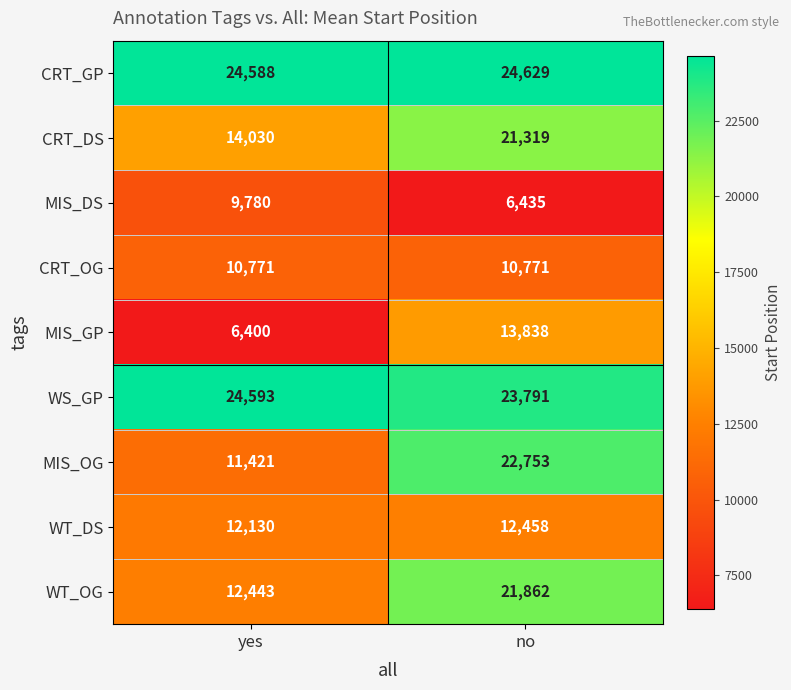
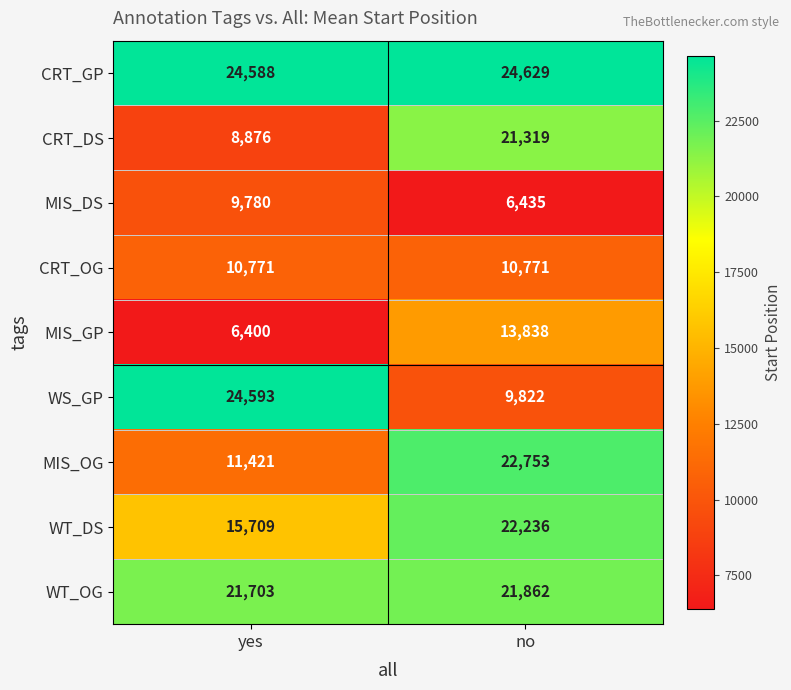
  {
    "CRT_GP": {
      "yes": "24,588",
      "no": "24,629"
    },
    "CRT_DS": {
-     "yes": "14,030",
+     "yes": "8,876",
      "no": "21,319"
    },
    "MIS_DS": {
      "yes": "9,780",
      "no": "6,435"
    },
    "CRT_OG": {
      "yes": "10,771",
      "no": "10,771"
    },
    "MIS_GP": {
      "yes": "6,400",
      "no": "13,838"
    },
    "WS_GP": {
      "yes": "24,593",
-     "no": "23,791"
+     "no": "9,822"
    },
    "MIS_OG": {
      "yes": "11,421",
      "no": "22,753"
    },
    "WT_DS": {
-     "yes": "12,130",
-     "no": "12,458"
+     "yes": "15,709",
+     "no": "22,236"
    },
    "WT_OG": {
-     "yes": "12,443",
+     "yes": "21,703",
      "no": "21,862"
    }
  }
